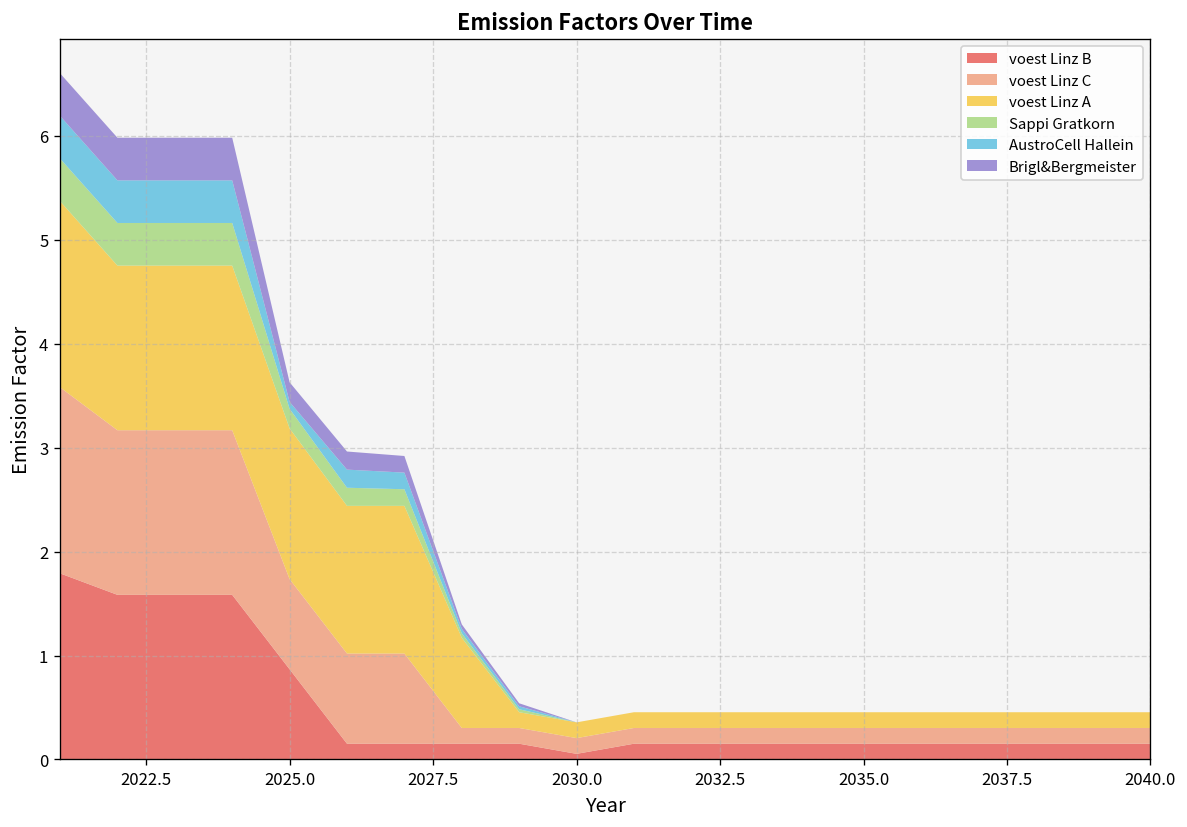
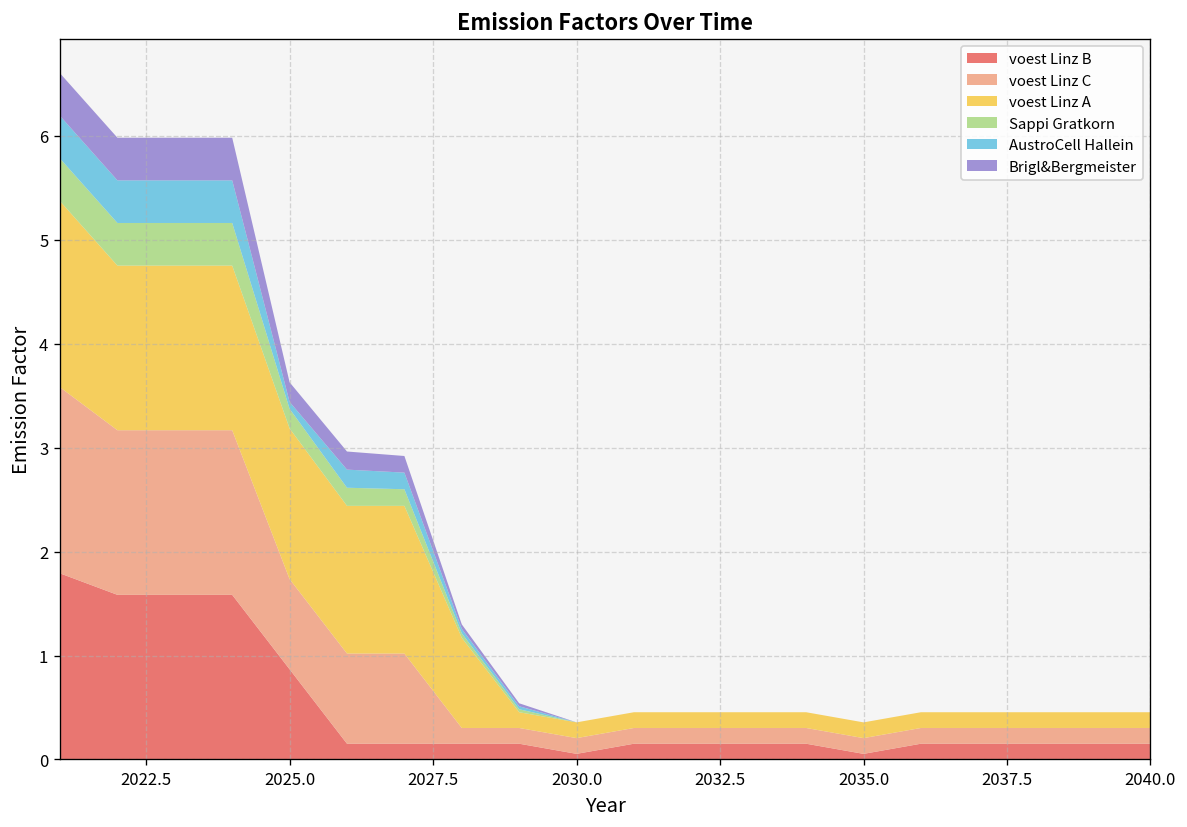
  {
    "voest Linz B": {
      "2025.0": 0.9,
      "2030.0": 0.1,
-     "2035.0": 0.2,
+     "2035.0": 0.1,
      "2040.0": 0.2
    },
    "voest Linz C": {
      "2025.0": 0.9,
      "2030.0": 0.2,
      "2035.0": 0.2,
      "2040.0": 0.2
    },
    "voest Linz A": {
      "2025.0": 1.4
    },
    "Sappi Gratkorn": {
      "2025.0": 0.2
    },
    "AustroCell Hallein": {
      "2025.0": 0.1
    },
    "Brigl&Bergmeister": {
      "2025.0": 0.2
    }
  }
